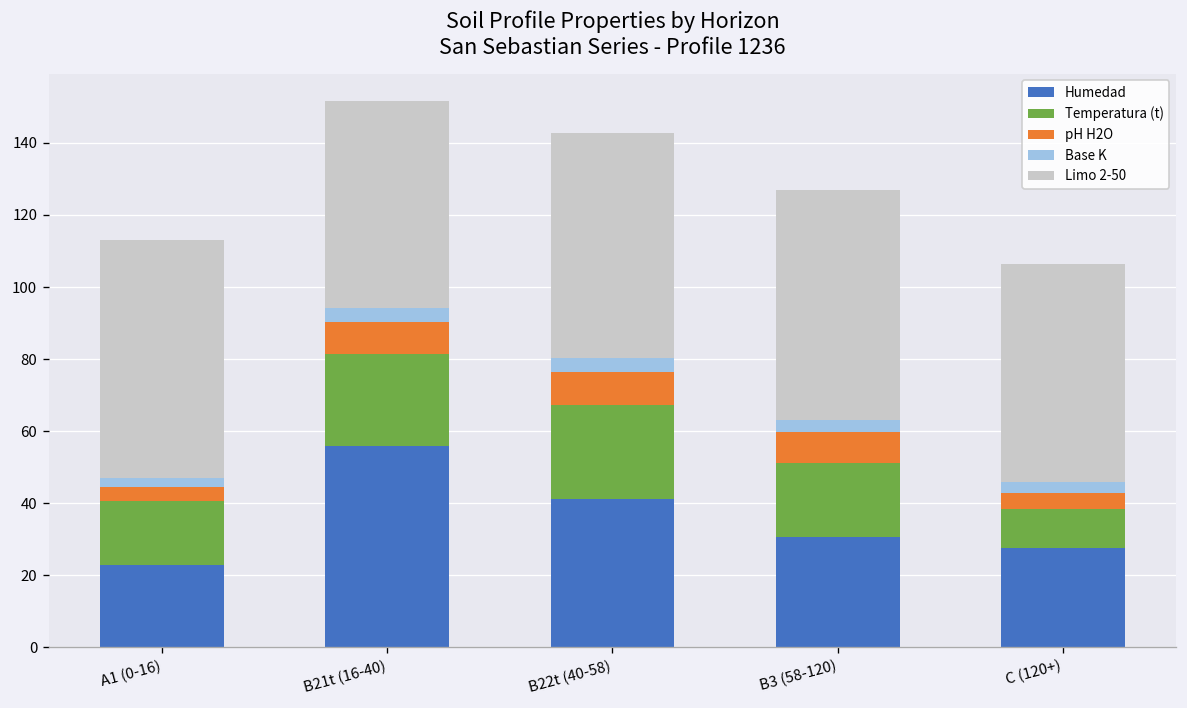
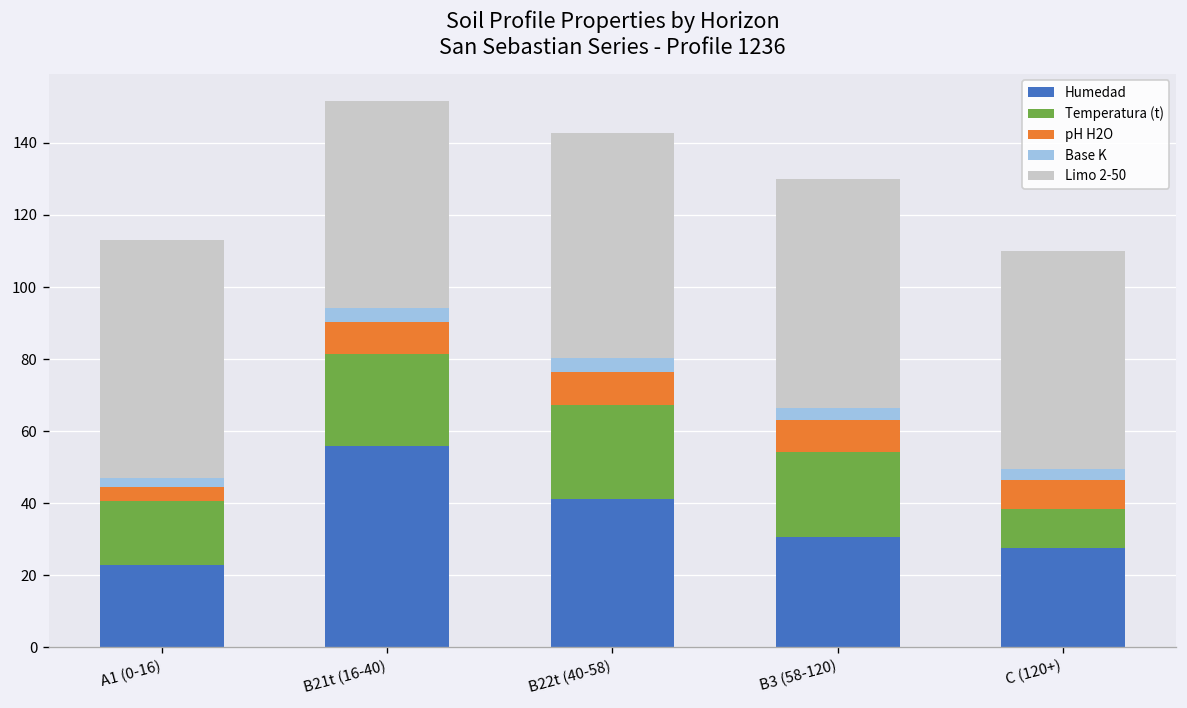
  {
    "Humedad": {
      "A1 (0-16)": 23,
      "B21t (16-40)": 56,
      "B22t (40-58)": 41,
      "B3 (58-120)": 31,
      "C (120+)": 28
    },
    "Temperatura (t)": {
      "A1 (0-16)": 18,
      "B21t (16-40)": 25,
      "B22t (40-58)": 26,
-     "B3 (58-120)": 20,
+     "B3 (58-120)": 24,
      "C (120+)": 11
    },
    "pH H2O": {
      "A1 (0-16)": 4,
      "B21t (16-40)": 9,
      "B22t (40-58)": 9,
      "B3 (58-120)": 9,
-     "C (120+)": 4
+     "C (120+)": 8
    }
  }
